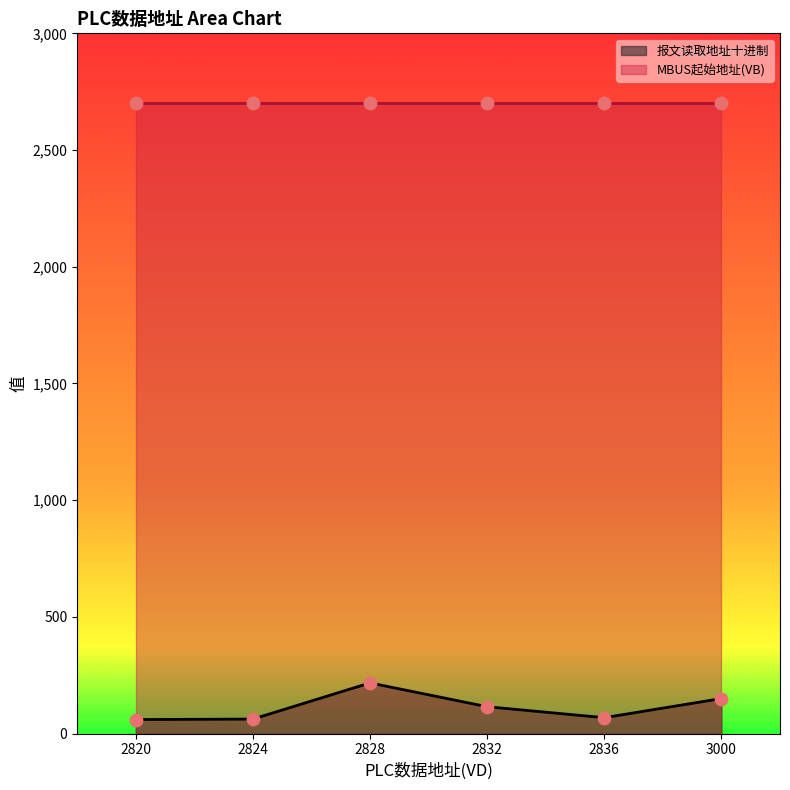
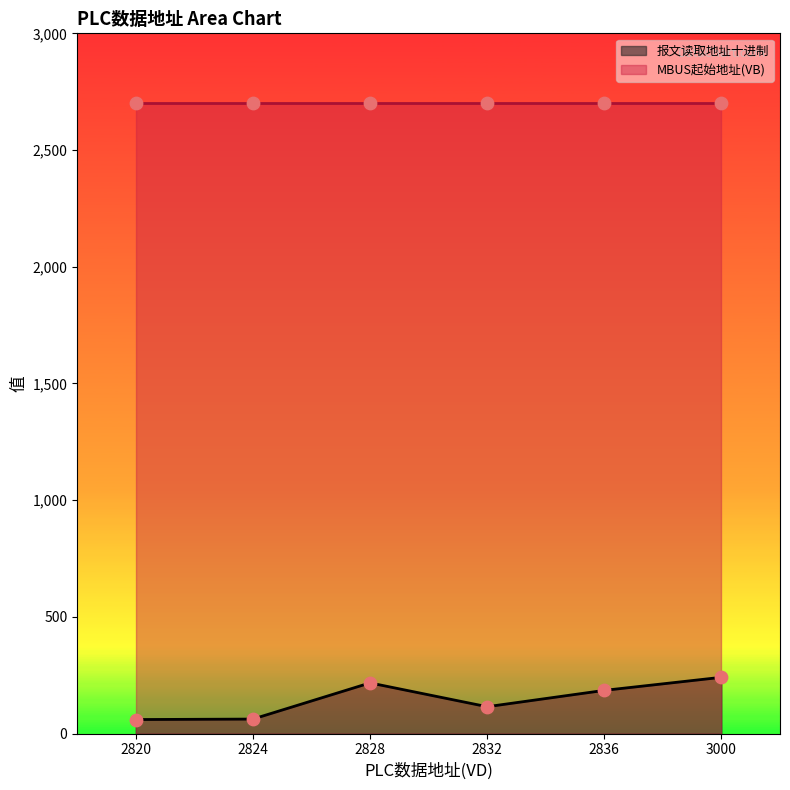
  {
    "报文读取地址十进制": {
      "2820": "60",
      "2824": "60",
      "2828": "220",
      "2832": "120",
-     "2836": "70",
-     "3000": "150"
+     "2836": "190",
+     "3000": "240"
    },
    "MBUS起始地址(VB)": {
      "2820": "2,700",
      "2824": "2,700",
      "2828": "2,700",
      "2832": "2,700",
      "2836": "2,700",
      "3000": "2,700"
    }
  }
